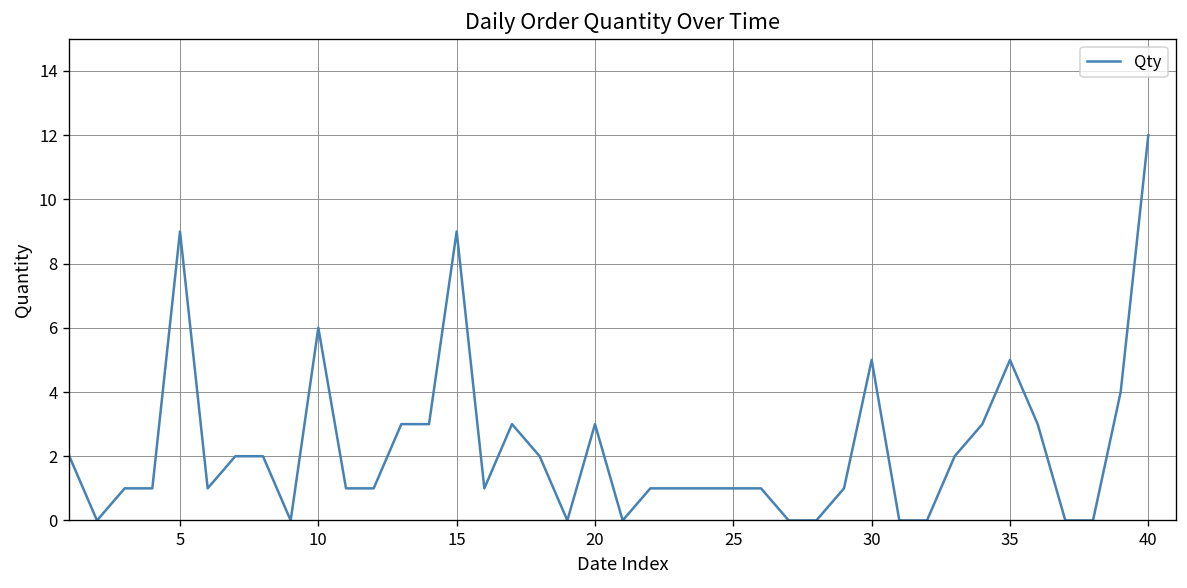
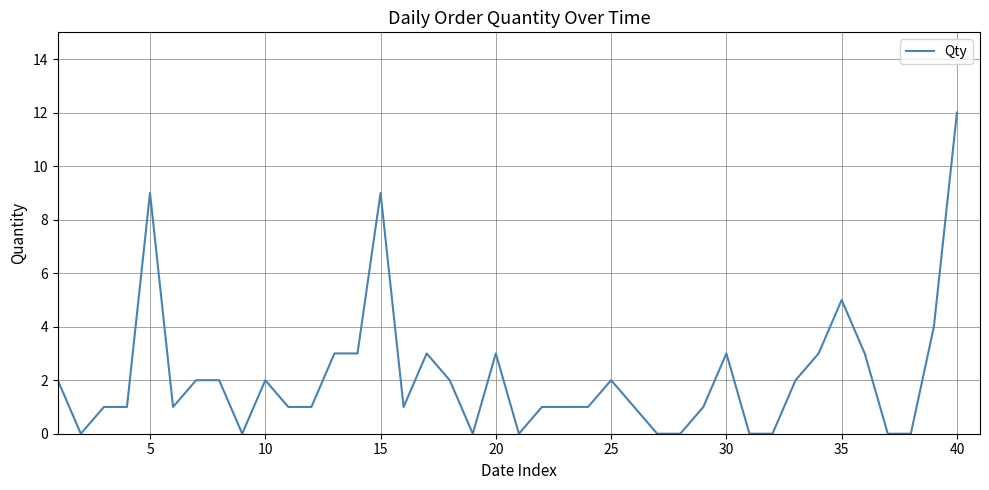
  {
    "5": 9,
-   "10": 6,
+   "10": 2,
    "15": 9,
    "20": 3,
-   "25": 1,
-   "30": 5,
+   "25": 2,
+   "30": 3,
    "35": 5,
    "40": 12
  }
